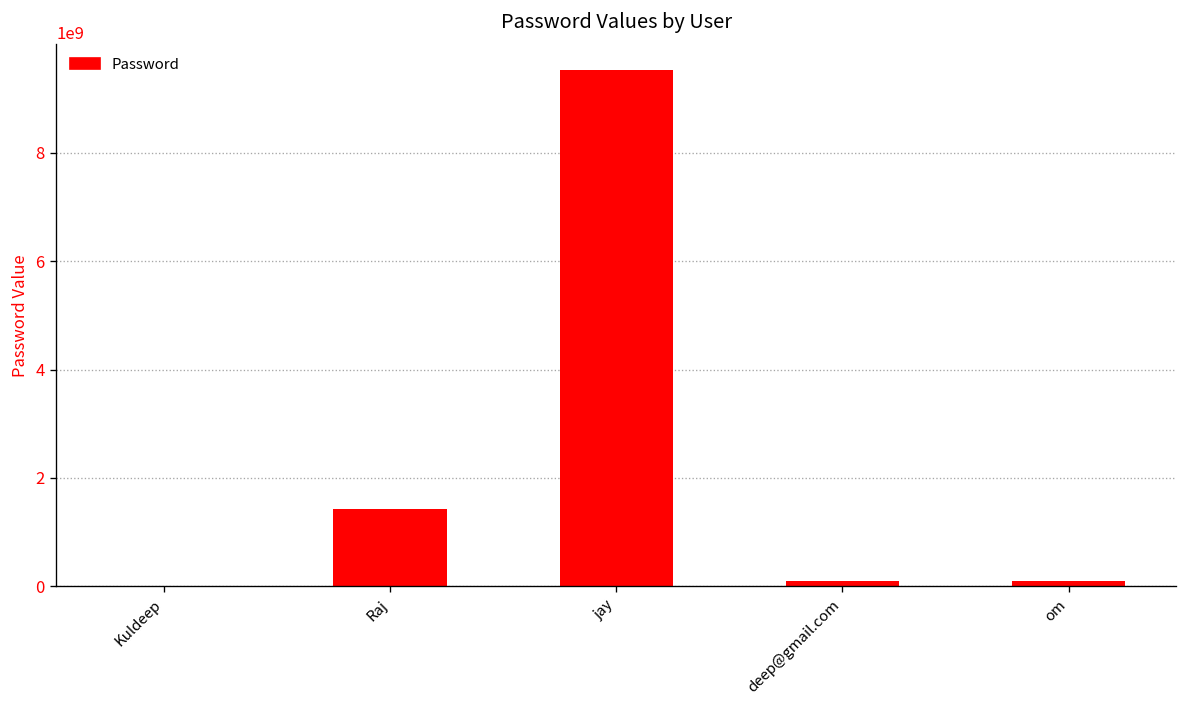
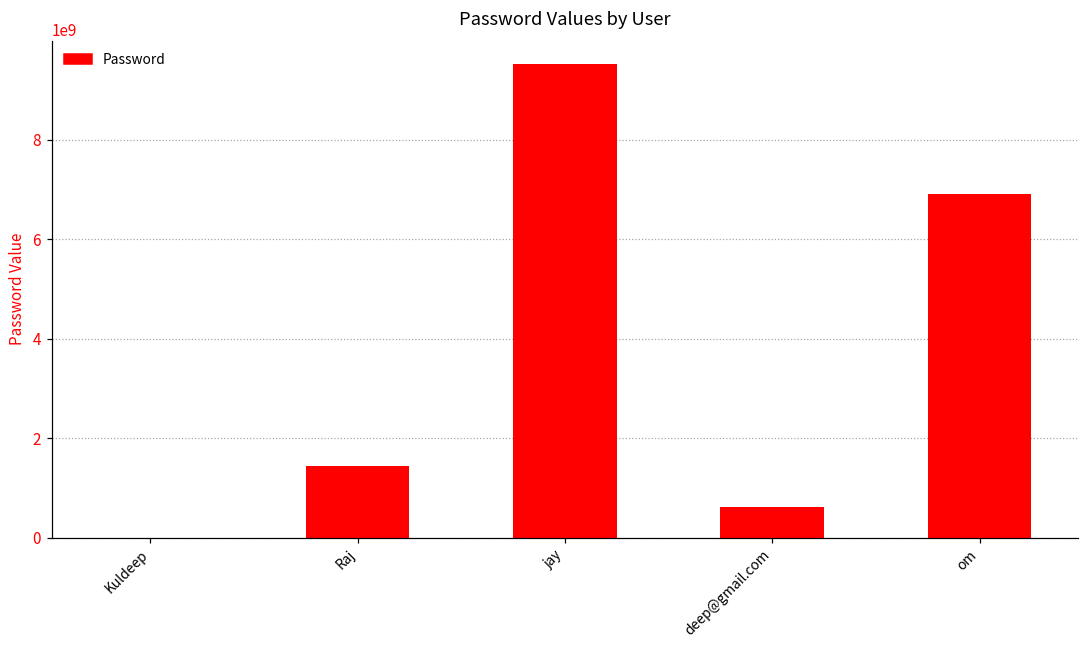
  {
    "Raj": 1400000000,
    "jay": 9500000000,
-   "deep@gmail.com": 100000000,
-   "om": 100000000
+   "deep@gmail.com": 600000000,
+   "om": 6900000000
  }
